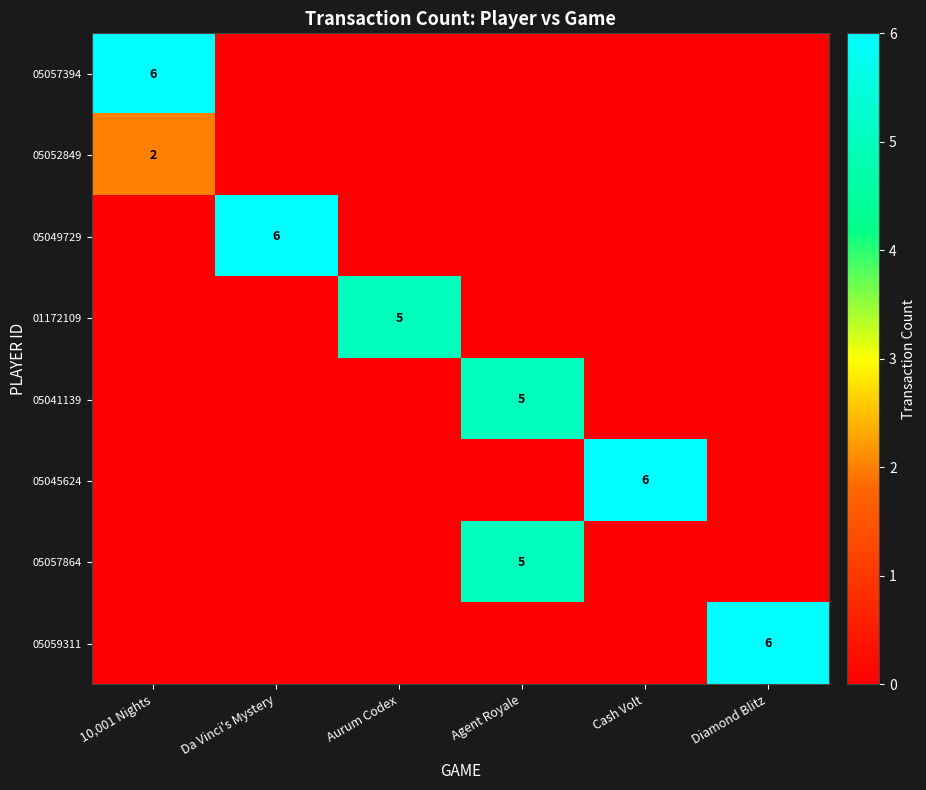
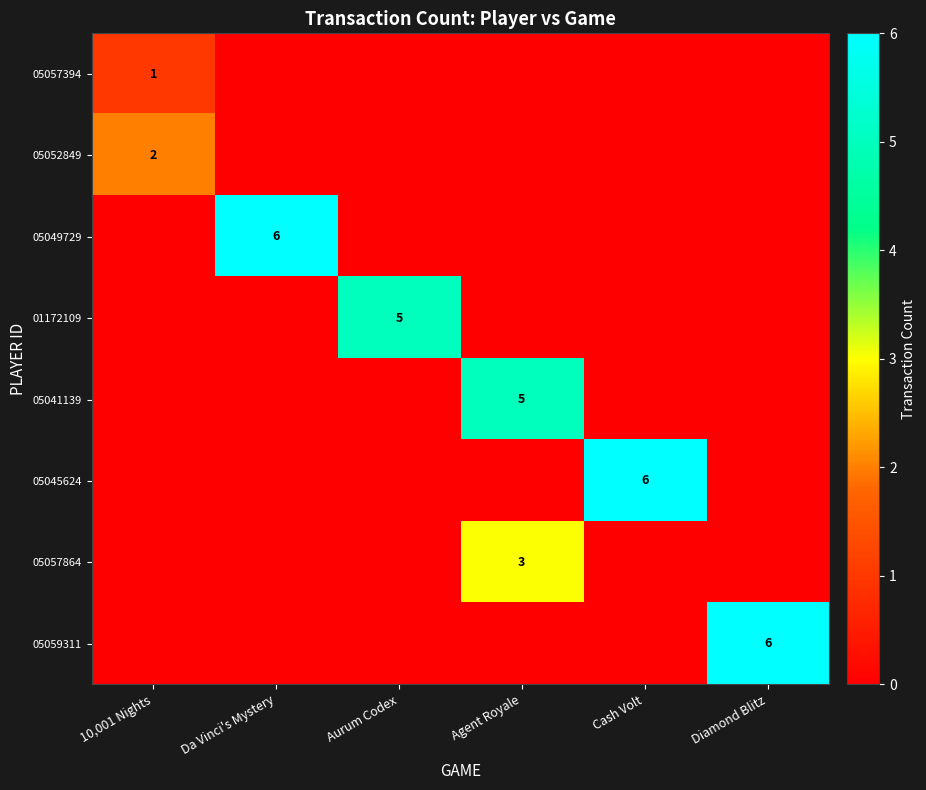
  {
    "05057394": {
-     "10,001 Nights": 6
+     "10,001 Nights": 1
    },
    "05052849": {
      "10,001 Nights": 2
    },
    "05049729": {
      "Da Vinci's Mystery": 6
    },
    "01172109": {
      "Aurum Codex": 5
    },
    "05041139": {
      "Agent Royale": 5
    },
    "05045624": {
      "Cash Volt": 6
    },
    "05057864": {
-     "Agent Royale": 5
+     "Agent Royale": 3
    },
    "05059311": {
      "Diamond Blitz": 6
    }
  }
